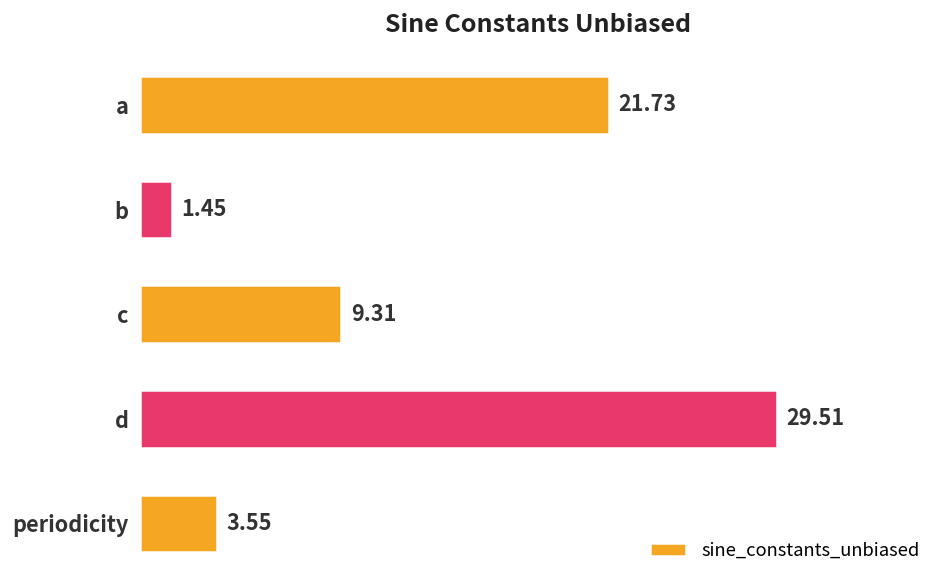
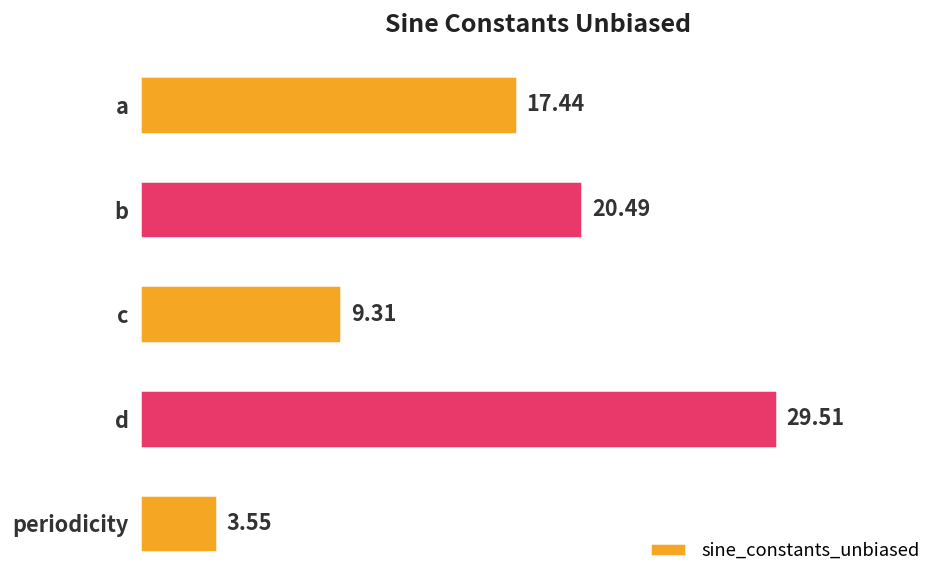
  {
-   "a": 21.73,
-   "b": 1.45,
+   "a": 17.44,
+   "b": 20.49,
    "c": 9.31,
    "d": 29.51,
    "periodicity": 3.55
  }
